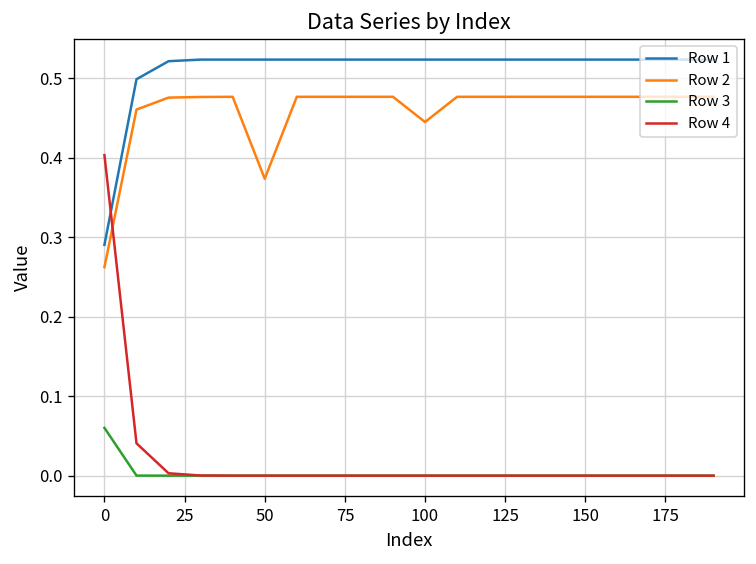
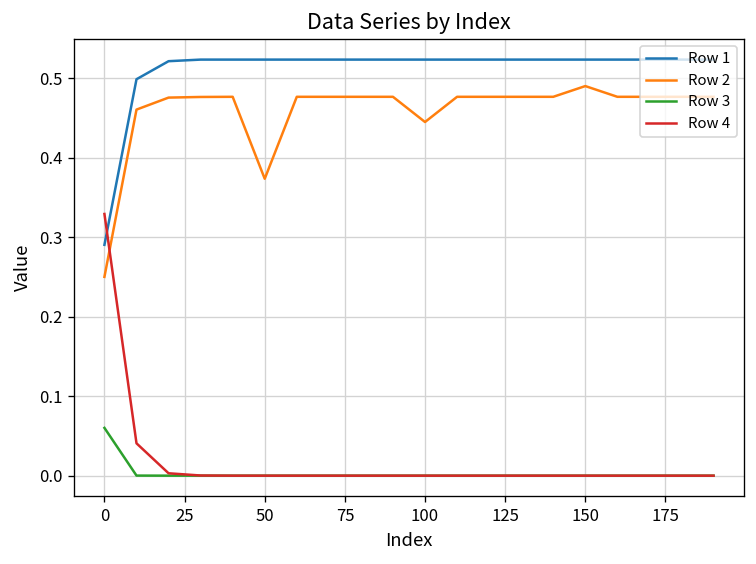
  {
    "Row 1": {
      "0": 0.29,
      "50": 0.52,
      "100": 0.52,
      "150": 0.52
    },
    "Row 2": {
-     "0": 0.26,
+     "0": 0.25,
      "50": 0.37,
      "100": 0.44,
-     "150": 0.48
+     "150": 0.49
    },
    "Row 3": {
      "0": 0.06
    },
    "Row 4": {
-     "0": 0.40
+     "0": 0.33
    }
  }
